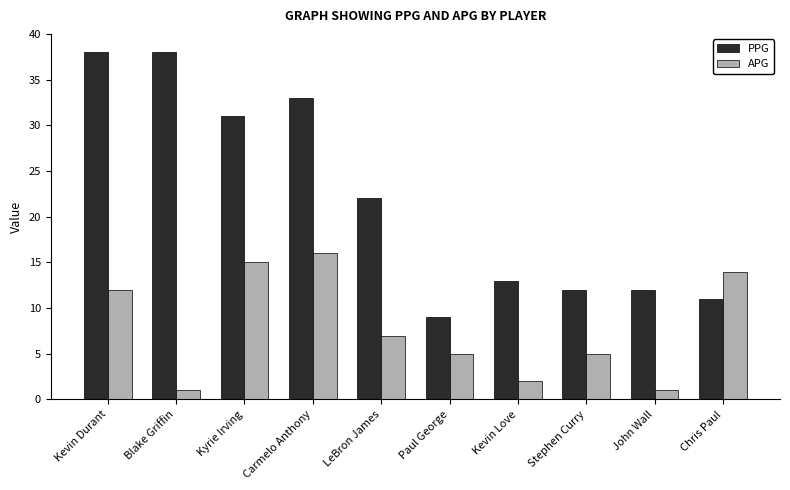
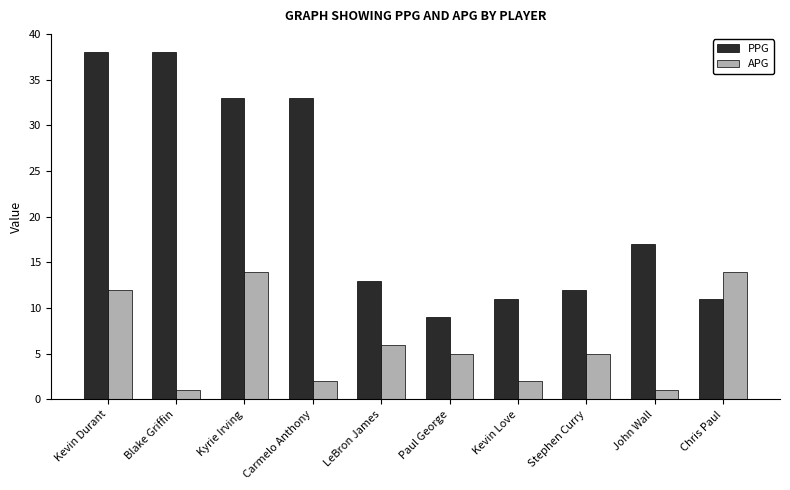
  {
    "PPG": {
      "Kevin Durant": 38,
      "Blake Griffin": 38,
-     "Kyrie Irving": 31,
+     "Kyrie Irving": 33,
      "Carmelo Anthony": 33,
-     "LeBron James": 22,
+     "LeBron James": 13,
      "Paul George": 9,
-     "Kevin Love": 13,
+     "Kevin Love": 11,
      "Stephen Curry": 12,
-     "John Wall": 12,
+     "John Wall": 17,
      "Chris Paul": 11
    },
    "APG": {
      "Kevin Durant": 12,
      "Blake Griffin": 1,
-     "Kyrie Irving": 15,
-     "Carmelo Anthony": 16,
-     "LeBron James": 7,
+     "Kyrie Irving": 14,
+     "Carmelo Anthony": 2,
+     "LeBron James": 6,
      "Paul George": 5,
      "Kevin Love": 2,
      "Stephen Curry": 5,
      "John Wall": 1,
      "Chris Paul": 14
    }
  }
